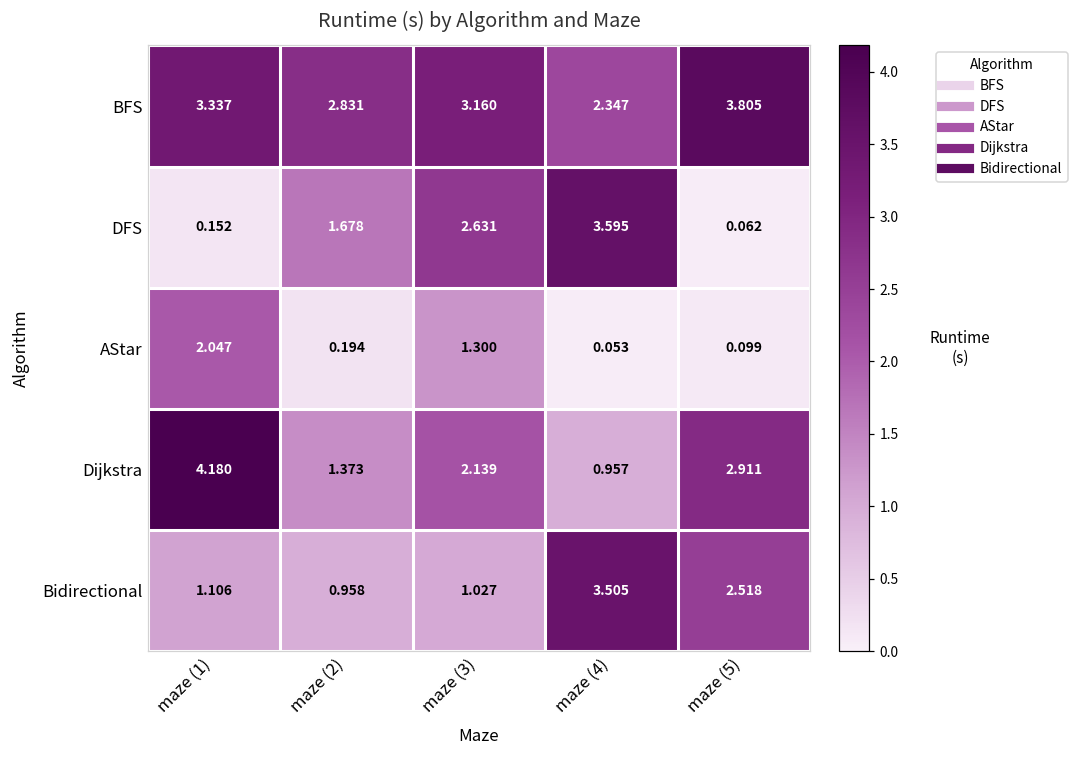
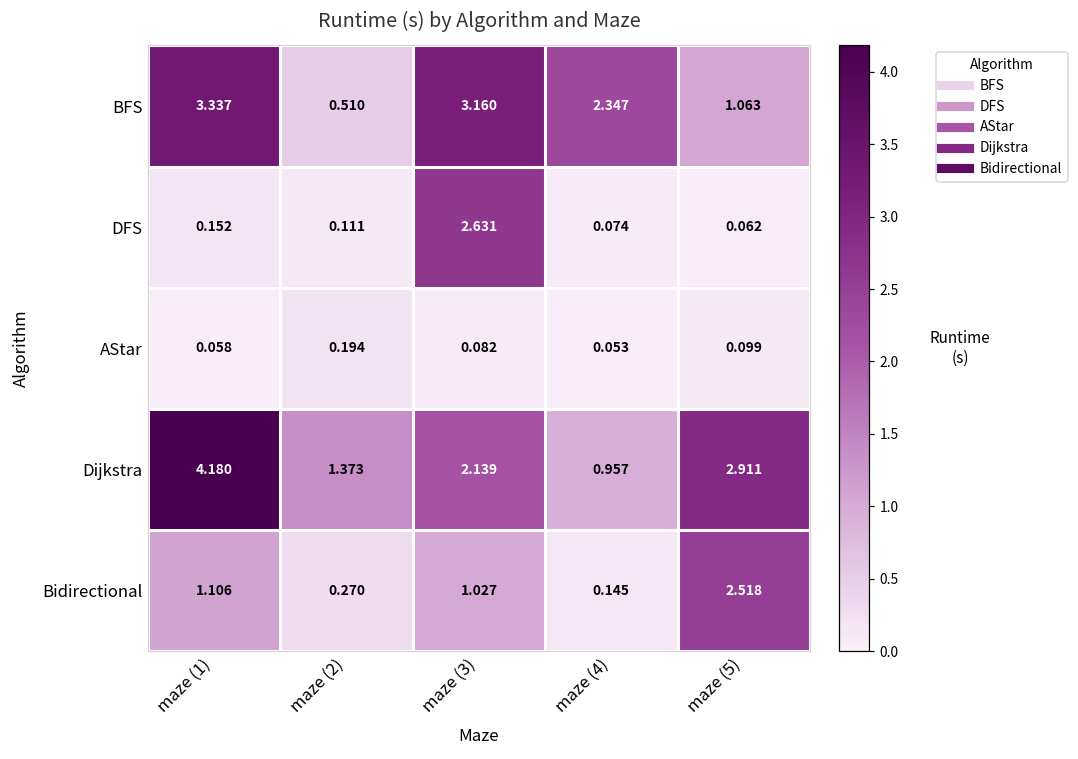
  {
    "BFS": {
      "maze (1)": 3.337,
-     "maze (2)": 2.831,
+     "maze (2)": 0.510,
      "maze (3)": 3.160,
      "maze (4)": 2.347,
-     "maze (5)": 3.805
+     "maze (5)": 1.063
    },
    "DFS": {
      "maze (1)": 0.152,
-     "maze (2)": 1.678,
+     "maze (2)": 0.111,
      "maze (3)": 2.631,
-     "maze (4)": 3.595,
+     "maze (4)": 0.074,
      "maze (5)": 0.062
    },
    "AStar": {
-     "maze (1)": 2.047,
+     "maze (1)": 0.058,
      "maze (2)": 0.194,
-     "maze (3)": 1.300,
+     "maze (3)": 0.082,
      "maze (4)": 0.053,
      "maze (5)": 0.099
    },
    "Dijkstra": {
      "maze (1)": 4.180,
      "maze (2)": 1.373,
      "maze (3)": 2.139,
      "maze (4)": 0.957,
      "maze (5)": 2.911
    },
    "Bidirectional": {
      "maze (1)": 1.106,
-     "maze (2)": 0.958,
+     "maze (2)": 0.270,
      "maze (3)": 1.027,
-     "maze (4)": 3.505,
+     "maze (4)": 0.145,
      "maze (5)": 2.518
    }
  }
